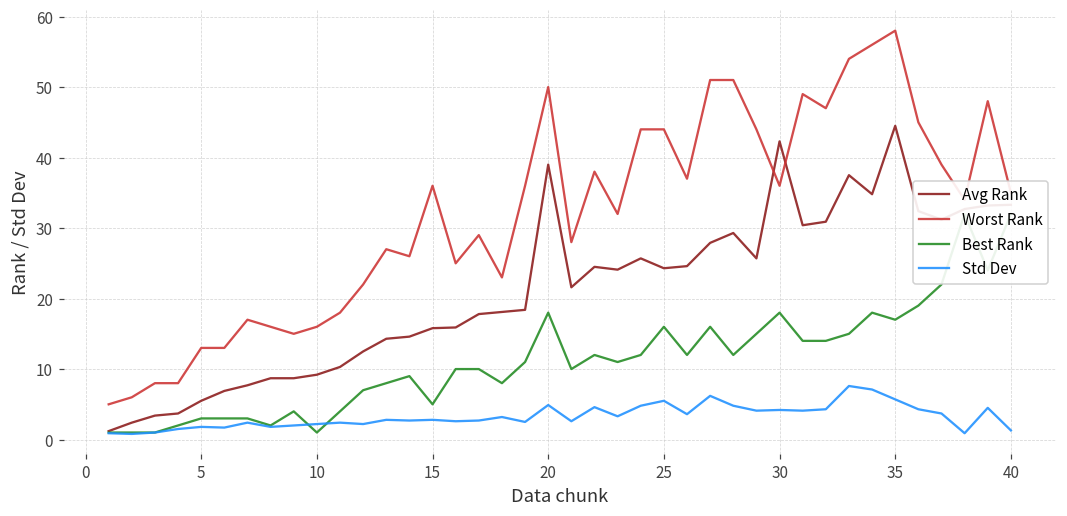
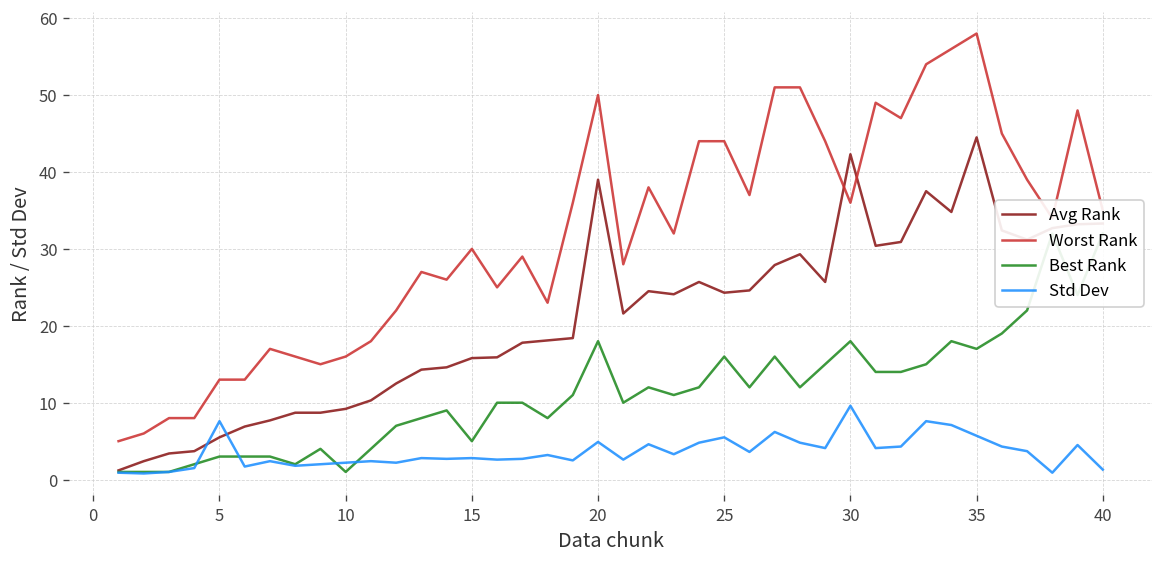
  {
    "Avg Rank": {
      "5": 6,
      "10": 9,
      "15": 16,
      "20": 39,
      "25": 24,
      "30": 42,
      "35": 45
    },
    "Worst Rank": {
      "5": 13,
      "10": 16,
-     "15": 36,
+     "15": 30,
      "20": 50,
      "25": 44,
      "30": 36,
      "35": 58
    },
    "Best Rank": {
      "5": 3,
      "10": 1,
      "15": 5,
      "20": 18,
      "25": 16,
      "30": 18,
      "35": 17
    },
    "Std Dev": {
-     "5": 2,
+     "5": 8,
      "10": 2,
      "15": 3,
      "20": 5,
      "25": 6,
-     "30": 4,
+     "30": 10,
      "35": 6,
      "40": 1
    }
  }
